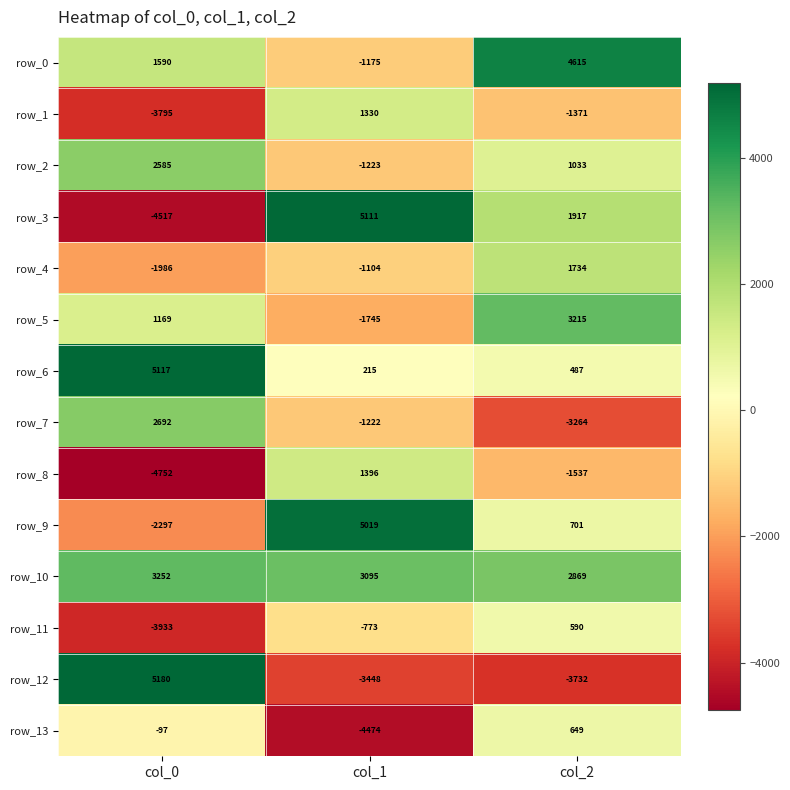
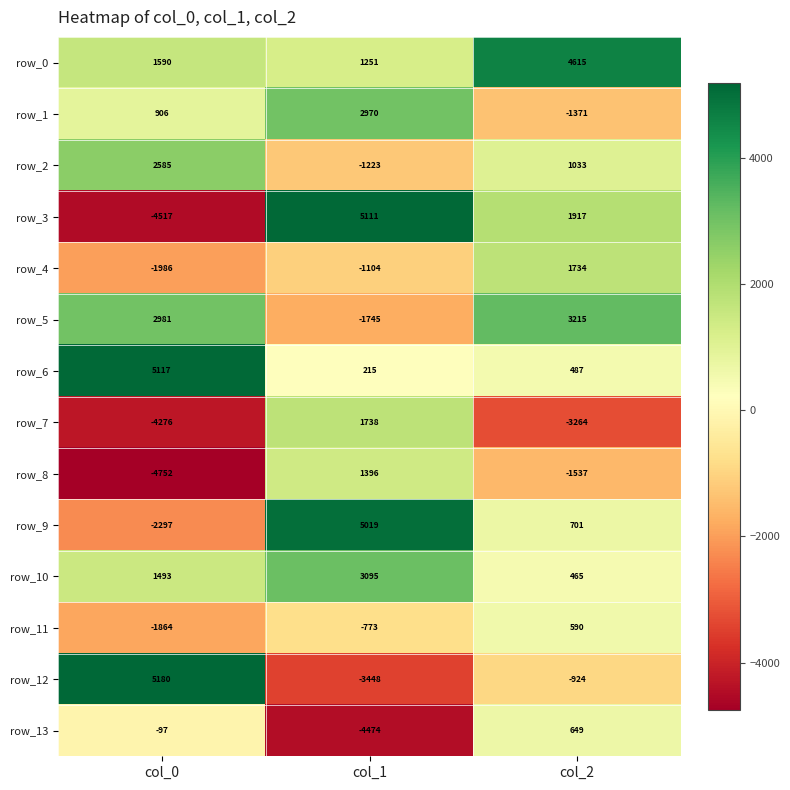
  {
    "row_0": {
      "col_0": 1590,
-     "col_1": -1175,
+     "col_1": 1251,
      "col_2": 4615
    },
    "row_1": {
-     "col_0": -3795,
-     "col_1": 1330,
+     "col_0": 906,
+     "col_1": 2970,
      "col_2": -1371
    },
    "row_2": {
      "col_0": 2585,
      "col_1": -1223,
      "col_2": 1033
    },
    "row_3": {
      "col_0": -4517,
      "col_1": 5111,
      "col_2": 1917
    },
    "row_4": {
      "col_0": -1986,
      "col_1": -1104,
      "col_2": 1734
    },
    "row_5": {
-     "col_0": 1169,
+     "col_0": 2981,
      "col_1": -1745,
      "col_2": 3215
    },
    "row_6": {
      "col_0": 5117,
      "col_1": 215,
      "col_2": 487
    },
    "row_7": {
-     "col_0": 2692,
-     "col_1": -1222,
+     "col_0": -4276,
+     "col_1": 1738,
      "col_2": -3264
    },
    "row_8": {
      "col_0": -4752,
      "col_1": 1396,
      "col_2": -1537
    },
    "row_9": {
      "col_0": -2297,
      "col_1": 5019,
      "col_2": 701
    },
    "row_10": {
-     "col_0": 3252,
+     "col_0": 1493,
      "col_1": 3095,
-     "col_2": 2869
+     "col_2": 465
    },
    "row_11": {
-     "col_0": -3933,
+     "col_0": -1864,
      "col_1": -773,
      "col_2": 590
    },
    "row_12": {
      "col_0": 5180,
      "col_1": -3448,
-     "col_2": -3732
+     "col_2": -924
    },
    "row_13": {
      "col_0": -97,
      "col_1": -4474,
      "col_2": 649
    }
  }
